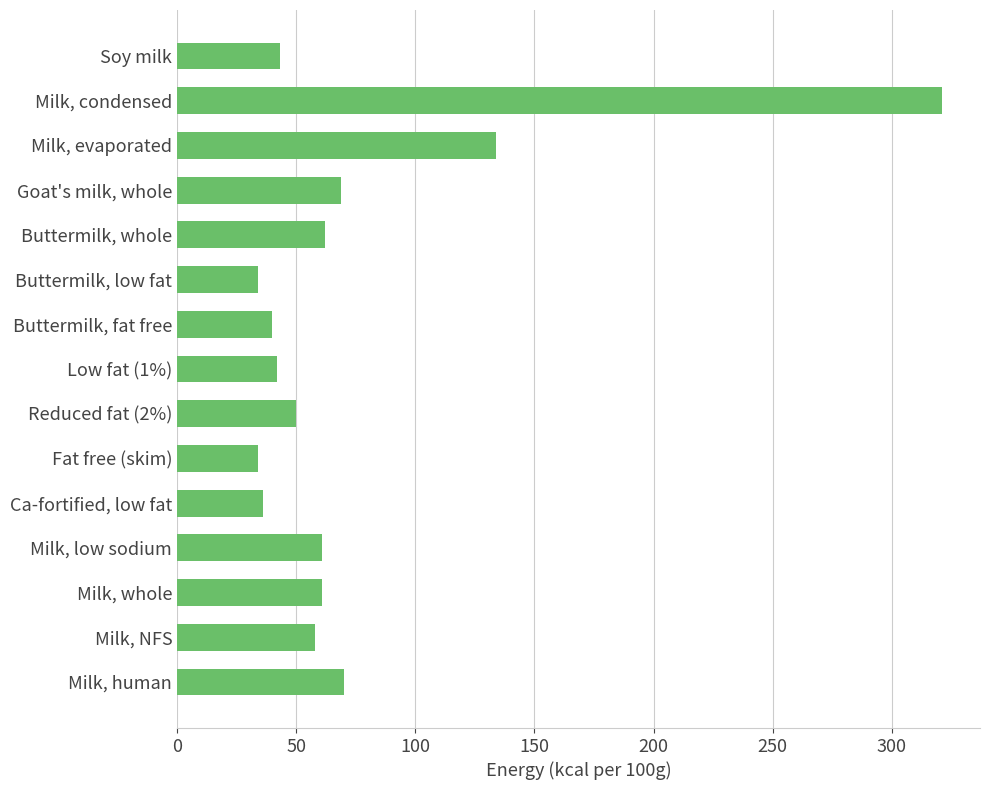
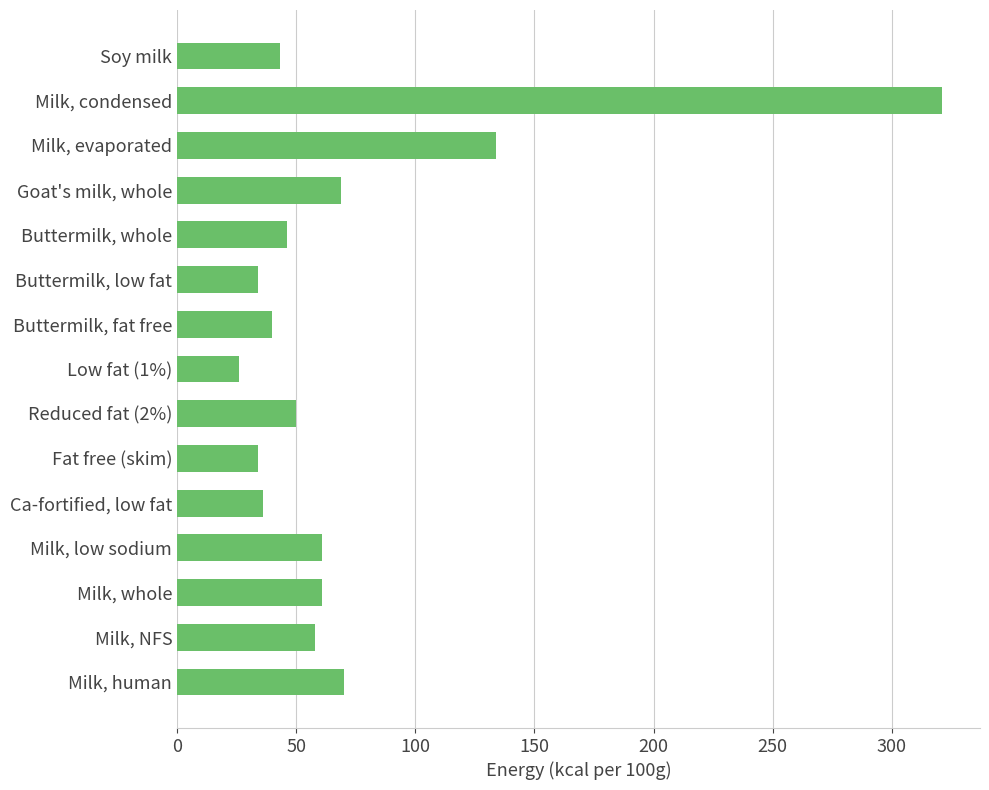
  {
    "Soy milk": 43,
    "Milk, condensed": 321,
    "Milk, evaporated": 134,
    "Goat's milk, whole": 69,
-   "Buttermilk, whole": 62,
+   "Buttermilk, whole": 46,
    "Buttermilk, low fat": 34,
    "Buttermilk, fat free": 40,
-   "Low fat (1%)": 42,
+   "Low fat (1%)": 26,
    "Reduced fat (2%)": 50,
    "Fat free (skim)": 34,
    "Ca-fortified, low fat": 36,
    "Milk, low sodium": 61,
    "Milk, whole": 61,
    "Milk, NFS": 58,
    "Milk, human": 70
  }
